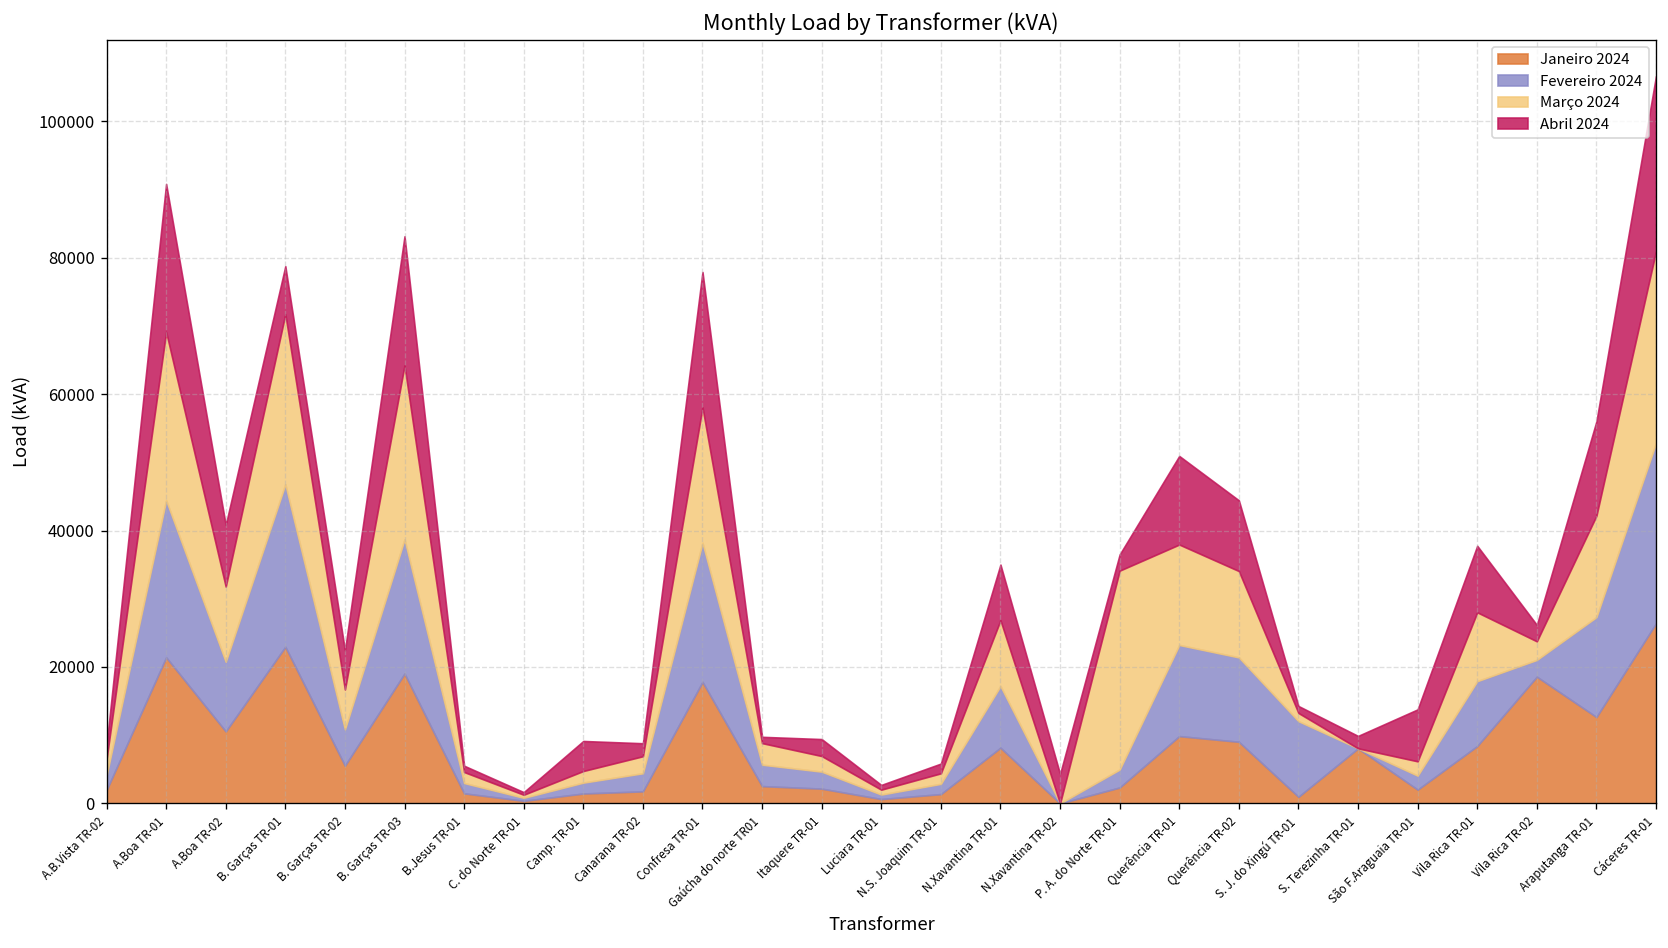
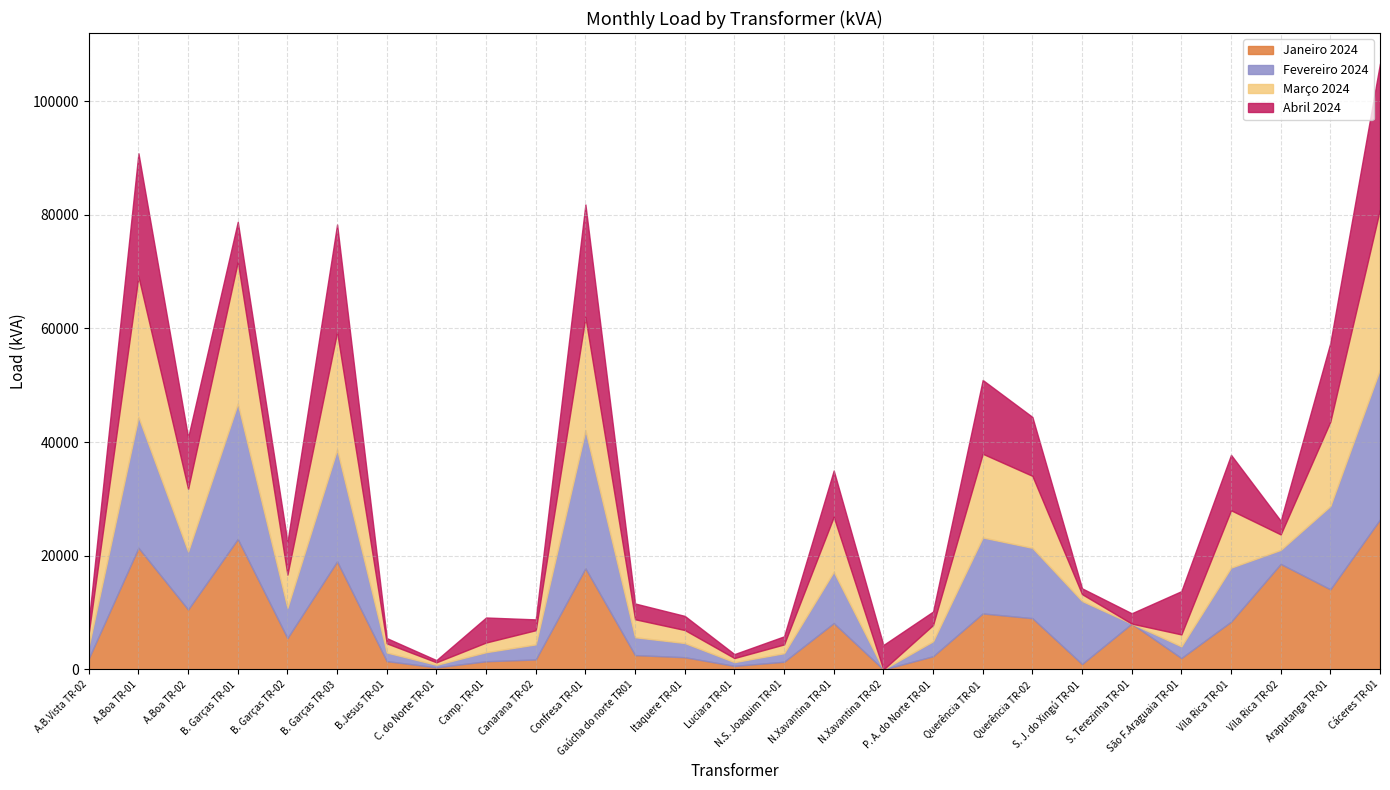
  {
    "Janeiro 2024": {
      "A.B.Vista TR-02": 2000,
      "A.Boa TR-01": 21000,
      "A.Boa TR-02": 11000,
      "B. Garças TR-01": 23000,
      "B. Garças TR-02": 6000,
      "B. Garças TR-03": 19000,
      "B.Jesus TR-01": 1000,
      "Camp. TR-01": 1000,
      "Canarana TR-02": 2000,
      "Confresa TR-01": 18000,
      "Gaúcha do norte TR01": 3000,
      "Itaquere TR-01": 2000,
      "Luciara TR-01": 1000,
      "N.S. Joaquim TR-01": 1000,
      "N.Xavantina TR-01": 8000,
      "P. A. do Norte TR-01": 2000,
      "Querência TR-01": 10000,
      "Querência TR-02": 9000,
      "S. J. do Xingú TR-01": 1000,
      "São F.Araguaia TR-01": 2000,
      "Vila Rica TR-01": 8000,
      "Vila Rica TR-02": 19000,
-     "Araputanga TR-01": 13000,
+     "Araputanga TR-01": 14000,
      "Cáceres TR-01": 26000
    },
    "Fevereiro 2024": {
      "A.B.Vista TR-02": 2000,
      "A.Boa TR-01": 23000,
      "A.Boa TR-02": 10000,
      "B. Garças TR-01": 24000,
      "B. Garças TR-02": 5000,
      "B. Garças TR-03": 20000,
      "B.Jesus TR-01": 2000,
      "Camp. TR-01": 2000,
      "Canarana TR-02": 3000,
-     "Confresa TR-01": 20000,
+     "Confresa TR-01": 24000,
      "Gaúcha do norte TR01": 3000,
      "Itaquere TR-01": 2000,
      "Luciara TR-01": 1000,
      "N.S. Joaquim TR-01": 2000,
      "N.Xavantina TR-01": 9000,
      "P. A. do Norte TR-01": 3000,
      "Querência TR-01": 13000,
      "Querência TR-02": 12000,
      "S. J. do Xingú TR-01": 11000,
      "São F.Araguaia TR-01": 2000,
      "Vila Rica TR-01": 10000,
      "Vila Rica TR-02": 2000,
      "Araputanga TR-01": 15000,
      "Cáceres TR-01": 26000
    },
    "Março 2024": {
      "A.B.Vista TR-02": 2000,
      "A.Boa TR-01": 25000,
      "A.Boa TR-02": 11000,
      "B. Garças TR-01": 25000,
      "B. Garças TR-02": 6000,
-     "B. Garças TR-03": 26000,
+     "B. Garças TR-03": 21000,
      "B.Jesus TR-01": 2000,
      "Camp. TR-01": 2000,
      "Canarana TR-02": 2000,
      "Confresa TR-01": 20000,
      "Gaúcha do norte TR01": 3000,
      "Itaquere TR-01": 2000,
      "Luciara TR-01": 1000,
      "N.S. Joaquim TR-01": 2000,
      "N.Xavantina TR-01": 10000,
-     "P. A. do Norte TR-01": 29000,
+     "P. A. do Norte TR-01": 3000,
      "Querência TR-01": 15000,
      "Querência TR-02": 13000,
      "S. J. do Xingú TR-01": 1000,
      "São F.Araguaia TR-01": 2000,
      "Vila Rica TR-01": 10000,
      "Vila Rica TR-02": 3000,
      "Araputanga TR-01": 15000,
      "Cáceres TR-01": 28000
    },
    "Abril 2024": {
      "A.B.Vista TR-02": 2000,
      "A.Boa TR-01": 22000,
      "A.Boa TR-02": 9000,
      "B. Garças TR-01": 7000,
      "B. Garças TR-02": 6000,
      "B. Garças TR-03": 19000,
      "B.Jesus TR-01": 1000,
      "Camp. TR-01": 4000,
      "Canarana TR-02": 2000,
      "Confresa TR-01": 20000,
-     "Gaúcha do norte TR01": 1000,
+     "Gaúcha do norte TR01": 3000,
      "Itaquere TR-01": 2000,
      "Luciara TR-01": 1000,
      "N.S. Joaquim TR-01": 1000,
      "N.Xavantina TR-01": 8000,
      "N.Xavantina TR-02": 4000,
      "P. A. do Norte TR-01": 2000,
      "Querência TR-01": 13000,
      "Querência TR-02": 10000,
      "S. J. do Xingú TR-01": 1000,
      "S. Terezinha TR-01": 2000,
      "São F.Araguaia TR-01": 8000,
      "Vila Rica TR-01": 10000,
      "Vila Rica TR-02": 2000,
      "Araputanga TR-01": 14000,
      "Cáceres TR-01": 26000
    }
  }
